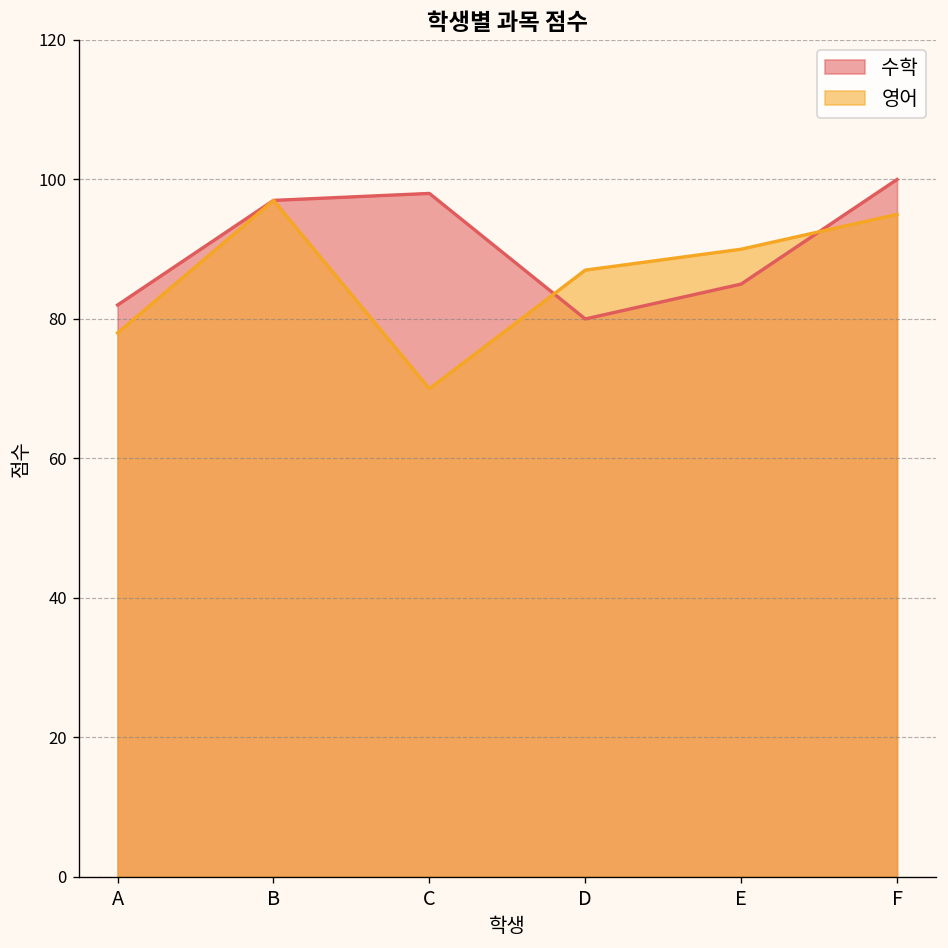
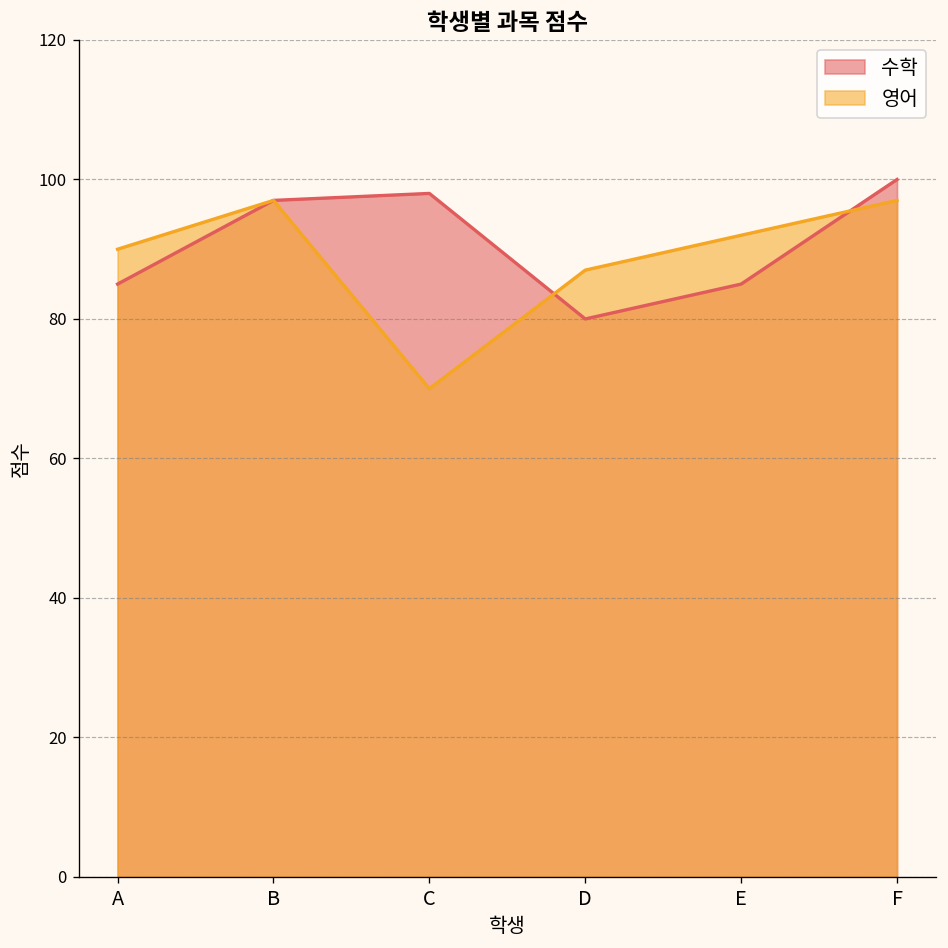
  {
    "수학": {
-     "A": 82,
+     "A": 85,
      "C": 98,
      "D": 80,
      "E": 85,
      "F": 100
    },
    "영어": {
-     "A": 78,
+     "A": 90,
      "C": 70,
      "D": 87,
-     "E": 90,
-     "F": 95
+     "E": 92,
+     "F": 97
    }
  }
